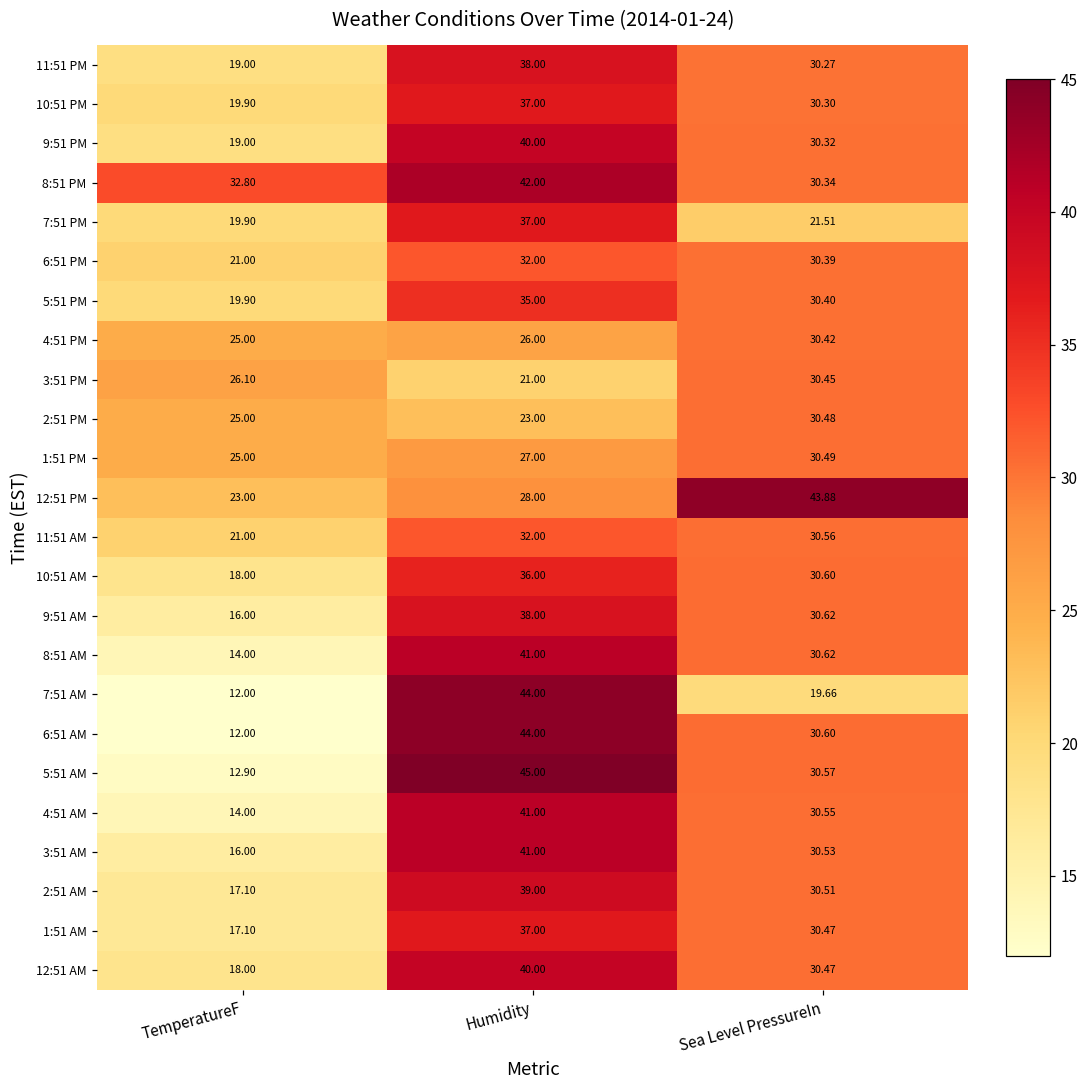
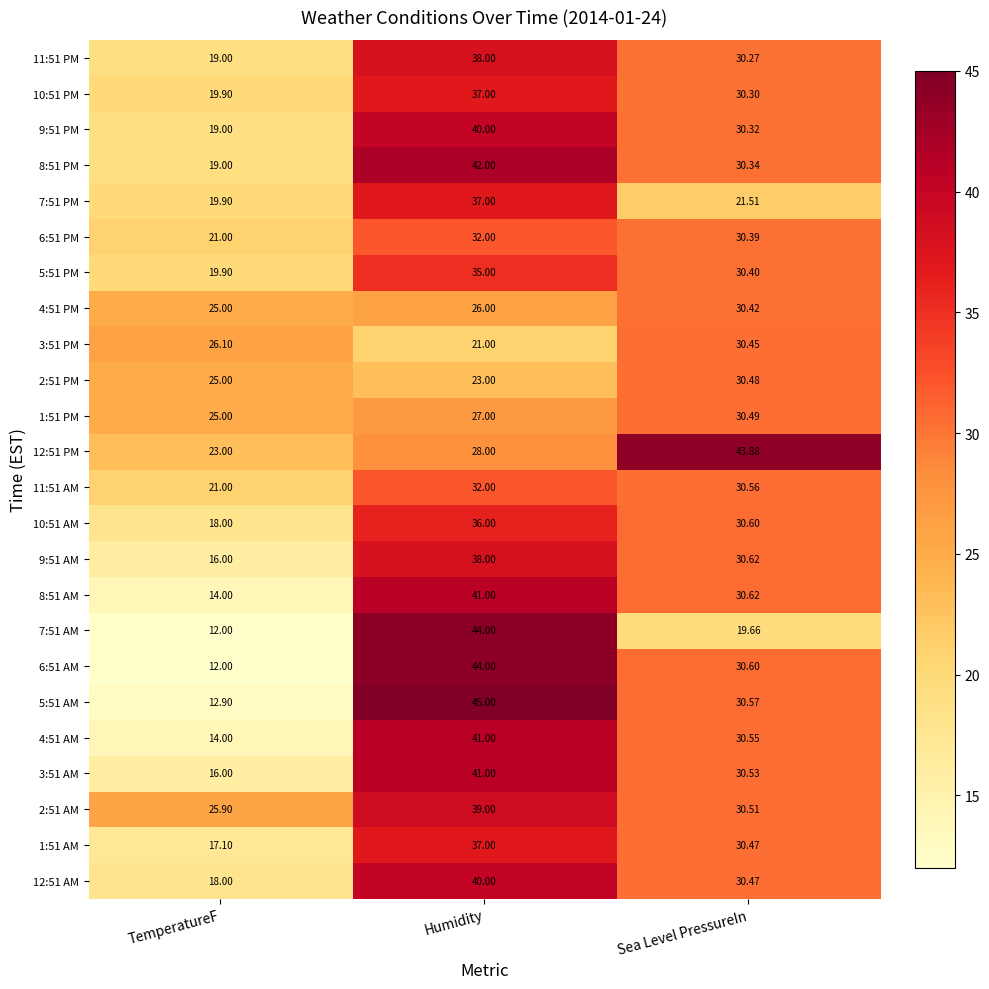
  {
    "11:51 PM": {
      "TemperatureF": 19.00,
      "Humidity": 38.00,
      "Sea Level PressureIn": 30.27
    },
    "10:51 PM": {
      "TemperatureF": 19.90,
      "Humidity": 37.00,
      "Sea Level PressureIn": 30.30
    },
    "9:51 PM": {
      "TemperatureF": 19.00,
      "Humidity": 40.00,
      "Sea Level PressureIn": 30.32
    },
    "8:51 PM": {
-     "TemperatureF": 32.80,
+     "TemperatureF": 19.00,
      "Humidity": 42.00,
      "Sea Level PressureIn": 30.34
    },
    "7:51 PM": {
      "TemperatureF": 19.90,
      "Humidity": 37.00,
      "Sea Level PressureIn": 21.51
    },
    "6:51 PM": {
      "TemperatureF": 21.00,
      "Humidity": 32.00,
      "Sea Level PressureIn": 30.39
    },
    "5:51 PM": {
      "TemperatureF": 19.90,
      "Humidity": 35.00,
      "Sea Level PressureIn": 30.40
    },
    "4:51 PM": {
      "TemperatureF": 25.00,
      "Humidity": 26.00,
      "Sea Level PressureIn": 30.42
    },
    "3:51 PM": {
      "TemperatureF": 26.10,
      "Humidity": 21.00,
      "Sea Level PressureIn": 30.45
    },
    "2:51 PM": {
      "TemperatureF": 25.00,
      "Humidity": 23.00,
      "Sea Level PressureIn": 30.48
    },
    "1:51 PM": {
      "TemperatureF": 25.00,
      "Humidity": 27.00,
      "Sea Level PressureIn": 30.49
    },
    "12:51 PM": {
      "TemperatureF": 23.00,
      "Humidity": 28.00,
      "Sea Level PressureIn": 43.88
    },
    "11:51 AM": {
      "TemperatureF": 21.00,
      "Humidity": 32.00,
      "Sea Level PressureIn": 30.56
    },
    "10:51 AM": {
      "TemperatureF": 18.00,
      "Humidity": 36.00,
      "Sea Level PressureIn": 30.60
    },
    "9:51 AM": {
      "TemperatureF": 16.00,
      "Humidity": 38.00,
      "Sea Level PressureIn": 30.62
    },
    "8:51 AM": {
      "TemperatureF": 14.00,
      "Humidity": 41.00,
      "Sea Level PressureIn": 30.62
    },
    "7:51 AM": {
      "TemperatureF": 12.00,
      "Humidity": 44.00,
      "Sea Level PressureIn": 19.66
    },
    "6:51 AM": {
      "TemperatureF": 12.00,
      "Humidity": 44.00,
      "Sea Level PressureIn": 30.60
    },
    "5:51 AM": {
      "TemperatureF": 12.90,
      "Humidity": 45.00,
      "Sea Level PressureIn": 30.57
    },
    "4:51 AM": {
      "TemperatureF": 14.00,
      "Humidity": 41.00,
      "Sea Level PressureIn": 30.55
    },
    "3:51 AM": {
      "TemperatureF": 16.00,
      "Humidity": 41.00,
      "Sea Level PressureIn": 30.53
    },
    "2:51 AM": {
-     "TemperatureF": 17.10,
+     "TemperatureF": 25.90,
      "Humidity": 39.00,
      "Sea Level PressureIn": 30.51
    },
    "1:51 AM": {
      "TemperatureF": 17.10,
      "Humidity": 37.00,
      "Sea Level PressureIn": 30.47
    },
    "12:51 AM": {
      "TemperatureF": 18.00,
      "Humidity": 40.00,
      "Sea Level PressureIn": 30.47
    }
  }
